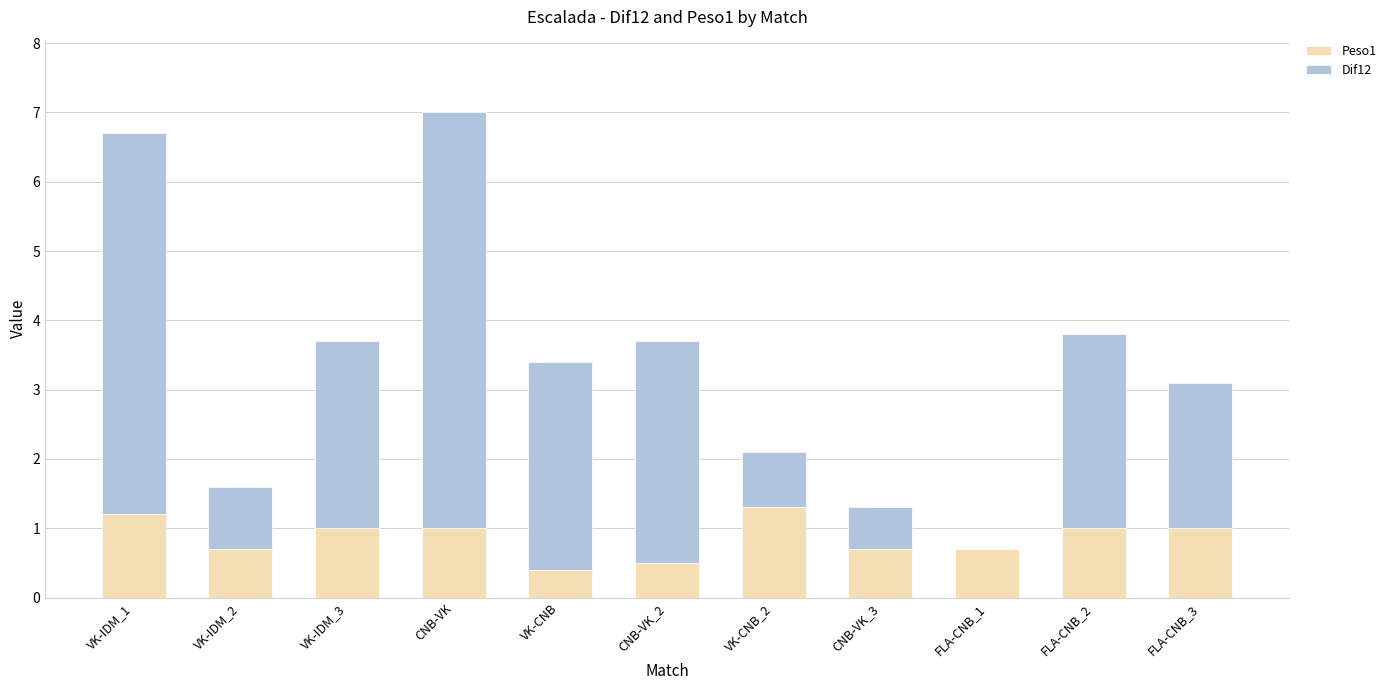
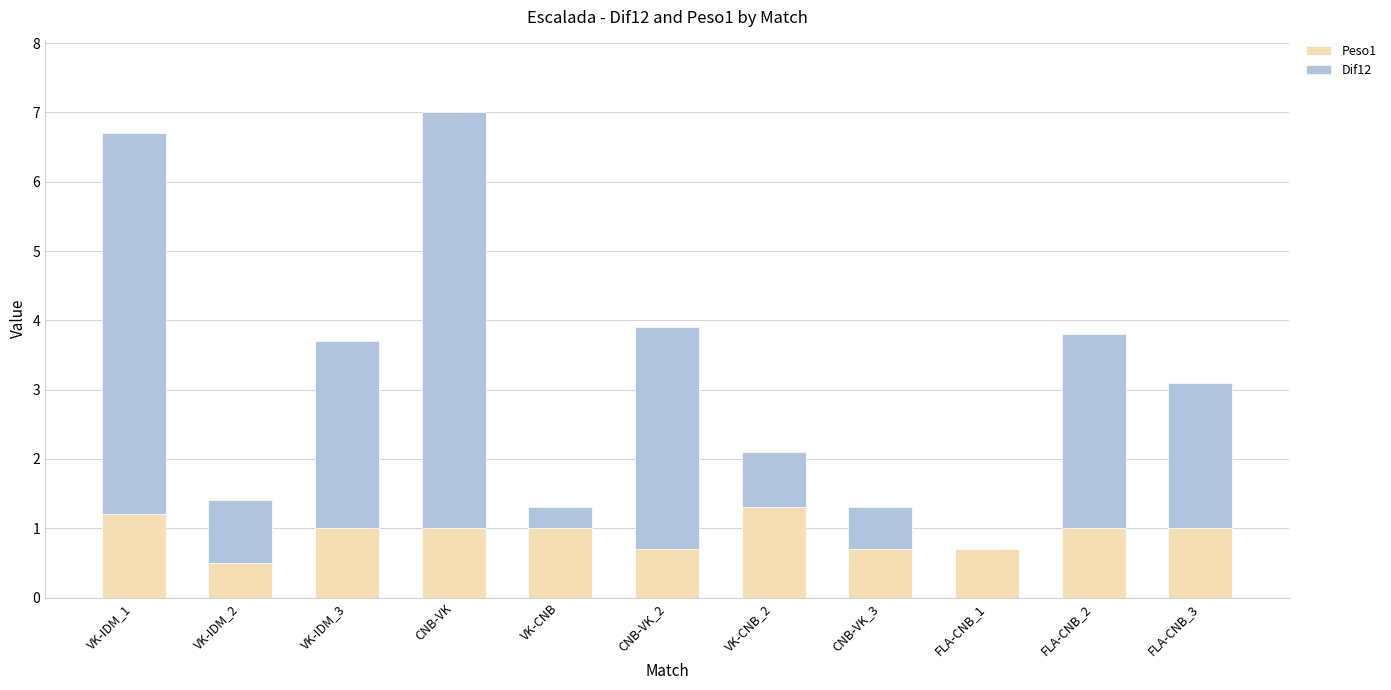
  {
    "Peso1": {
      "VK-IDM_1": 1.2,
-     "VK-IDM_2": 0.7,
+     "VK-IDM_2": 0.5,
      "VK-IDM_3": 1.0,
      "CNB-VK": 1.0,
-     "VK-CNB": 0.4,
-     "CNB-VK_2": 0.5,
+     "VK-CNB": 1.0,
+     "CNB-VK_2": 0.7,
      "VK-CNB_2": 1.3,
      "CNB-VK_3": 0.7,
      "FLA-CNB_1": 0.7,
      "FLA-CNB_2": 1.0,
      "FLA-CNB_3": 1.0
    },
    "Dif12": {
      "VK-IDM_1": 5.5,
      "VK-IDM_2": 0.9,
      "VK-IDM_3": 2.7,
      "CNB-VK": 6.0,
-     "VK-CNB": 3.0,
+     "VK-CNB": 0.3,
      "CNB-VK_2": 3.2,
      "VK-CNB_2": 0.8,
      "CNB-VK_3": 0.6,
      "FLA-CNB_1": 0.0,
      "FLA-CNB_2": 2.8,
      "FLA-CNB_3": 2.1
    }
  }
